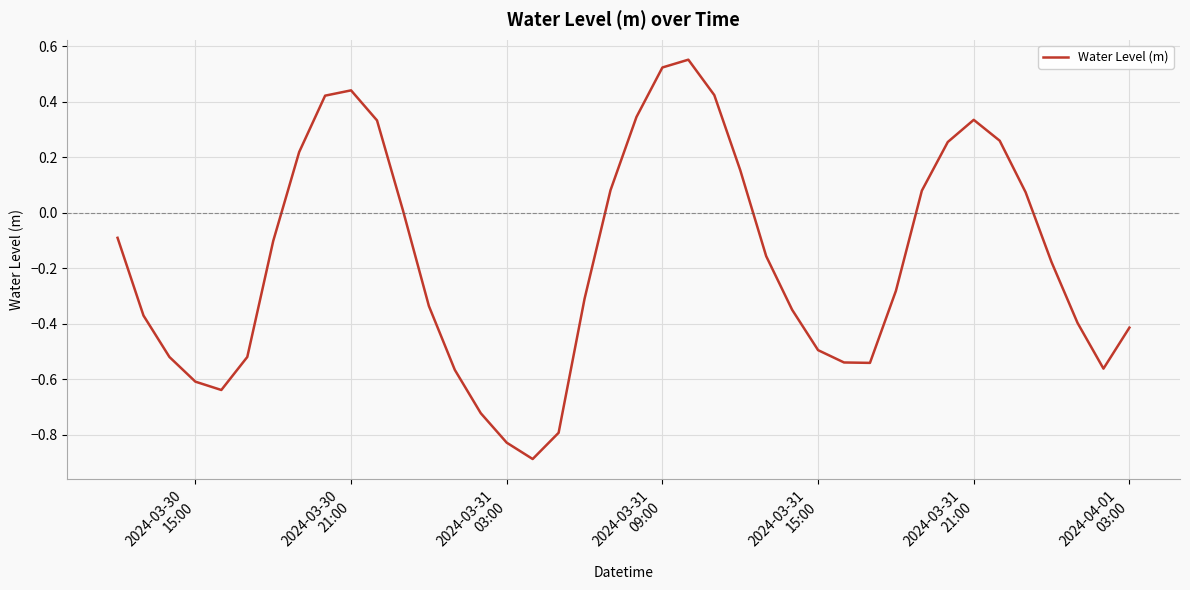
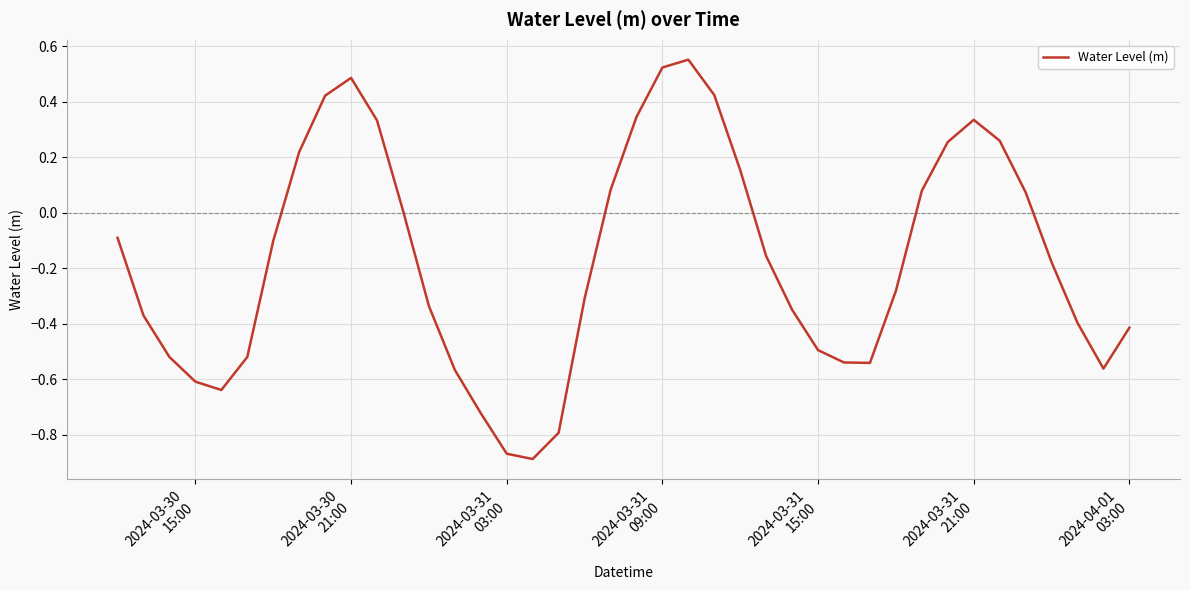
  {
    "2024-03-30 15:00": -0.61,
-   "2024-03-30 21:00": 0.44,
-   "2024-03-31 03:00": -0.83,
+   "2024-03-30 21:00": 0.49,
+   "2024-03-31 03:00": -0.87,
    "2024-03-31 09:00": 0.52,
    "2024-03-31 15:00": -0.49,
    "2024-03-31 21:00": 0.34,
    "2024-04-01 03:00": -0.41
  }
